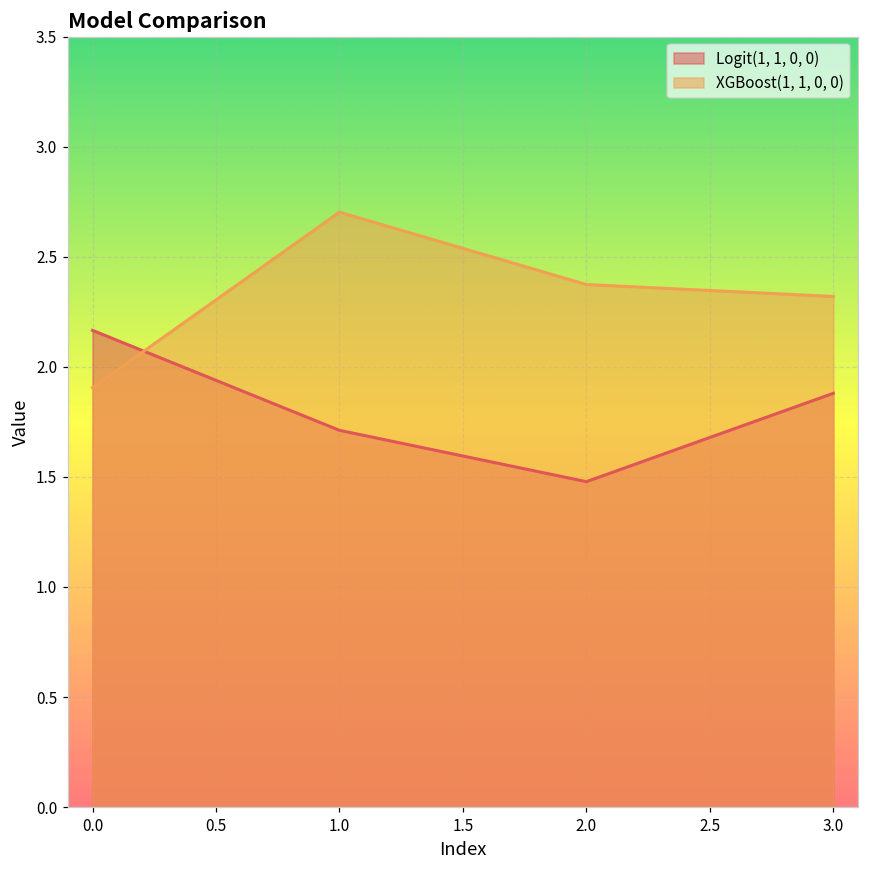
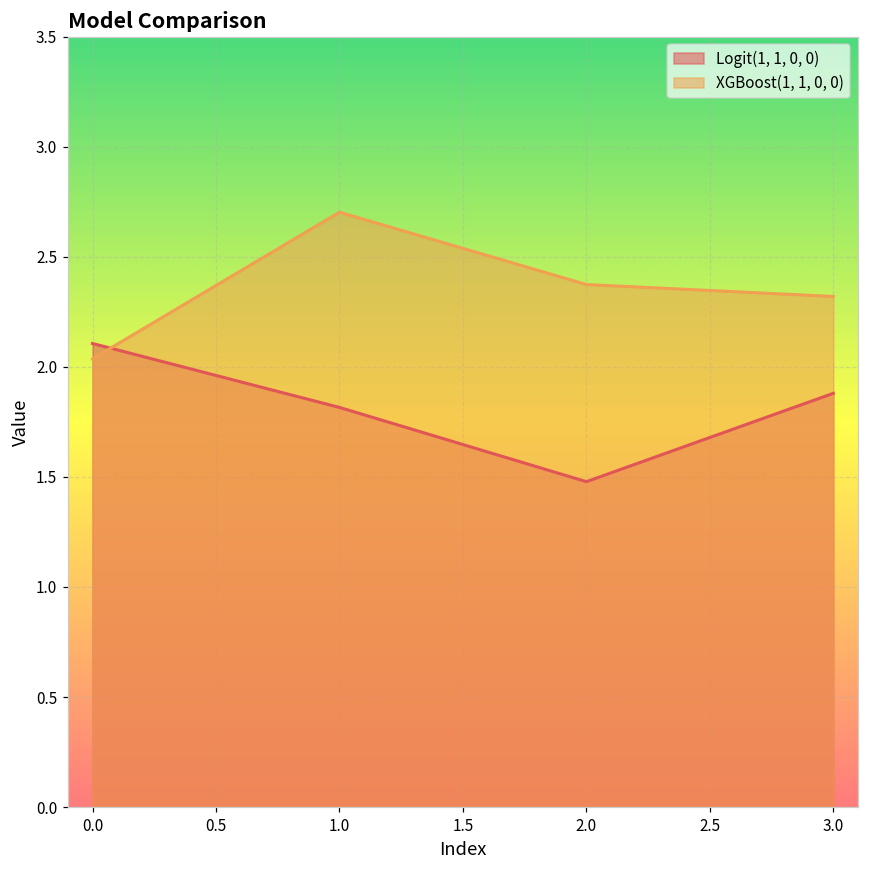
  {
    "Logit(1, 1, 0, 0)": {
-     "0.0": 2.17,
-     "1.0": 1.71,
+     "0.0": 2.11,
+     "1.0": 1.82,
      "2.0": 1.48,
      "3.0": 1.88
    },
    "XGBoost(1, 1, 0, 0)": {
-     "0.0": 1.91,
+     "0.0": 2.04,
      "1.0": 2.70,
      "2.0": 2.37,
      "3.0": 2.32
    }
  }
